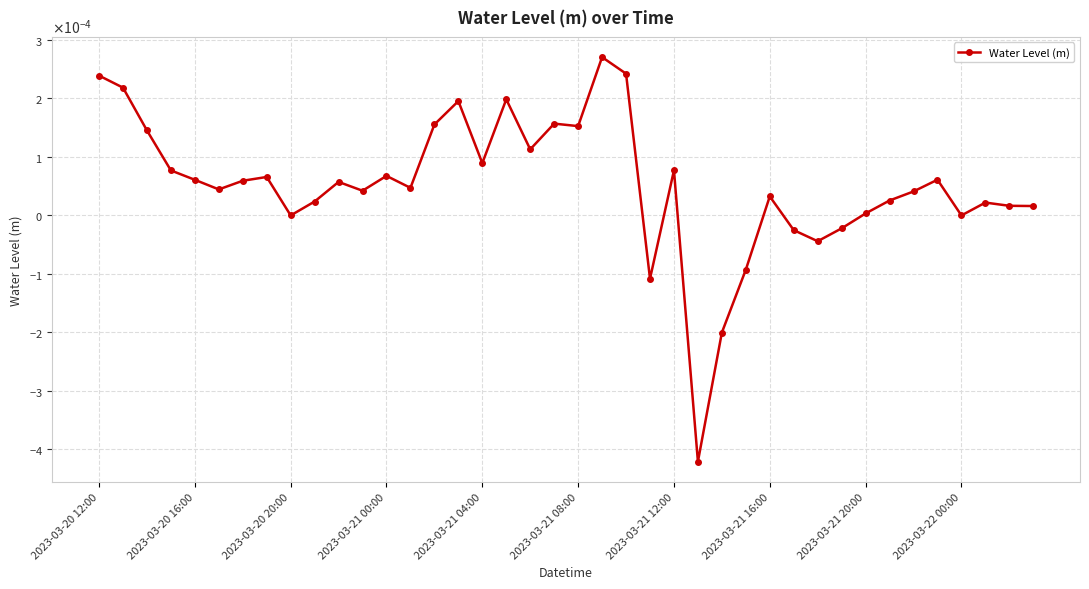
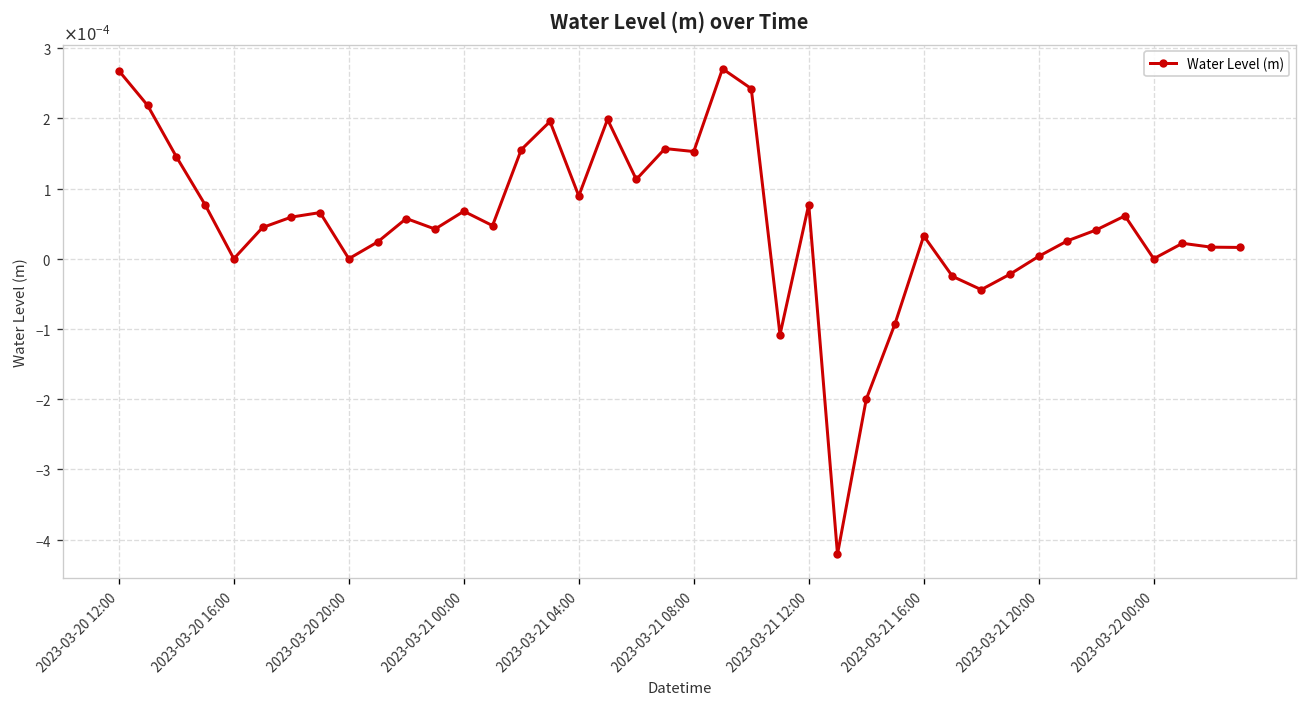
  {
-   "2023-03-20 12:00": 0.00024,
-   "2023-03-20 16:00": 0.0001,
+   "2023-03-20 12:00": 0.00027,
+   "2023-03-20 16:00": 0.0000,
    "2023-03-20 20:00": 0.00000,
    "2023-03-21 00:00": 0.00007,
    "2023-03-21 04:00": 0.00009,
    "2023-03-21 08:00": 0.00015,
    "2023-03-21 12:00": 0.00008,
    "2023-03-21 16:00": 0.00003,
    "2023-03-21 20:00": 0.00000,
    "2023-03-22 00:00": 0.00000
  }
